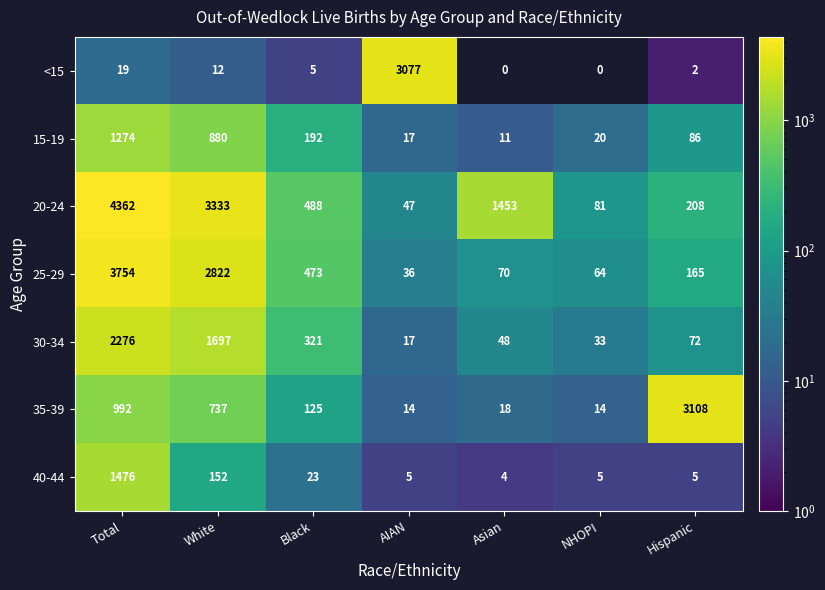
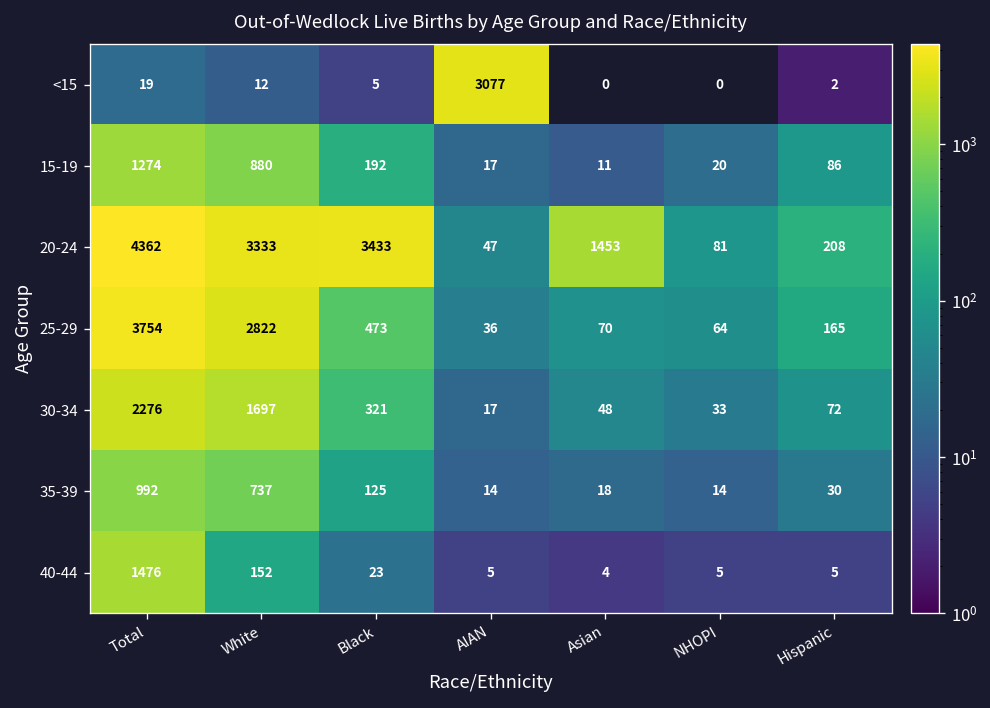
  {
    "<15": {
      "Total": 19,
      "White": 12,
      "Black": 5,
      "AIAN": 3077,
      "Asian": 0,
      "NHOPI": 0,
      "Hispanic": 2
    },
    "15-19": {
      "Total": 1274,
      "White": 880,
      "Black": 192,
      "AIAN": 17,
      "Asian": 11,
      "NHOPI": 20,
      "Hispanic": 86
    },
    "20-24": {
      "Total": 4362,
      "White": 3333,
-     "Black": 488,
+     "Black": 3433,
      "AIAN": 47,
      "Asian": 1453,
      "NHOPI": 81,
      "Hispanic": 208
    },
    "25-29": {
      "Total": 3754,
      "White": 2822,
      "Black": 473,
      "AIAN": 36,
      "Asian": 70,
      "NHOPI": 64,
      "Hispanic": 165
    },
    "30-34": {
      "Total": 2276,
      "White": 1697,
      "Black": 321,
      "AIAN": 17,
      "Asian": 48,
      "NHOPI": 33,
      "Hispanic": 72
    },
    "35-39": {
      "Total": 992,
      "White": 737,
      "Black": 125,
      "AIAN": 14,
      "Asian": 18,
      "NHOPI": 14,
-     "Hispanic": 3108
+     "Hispanic": 30
    },
    "40-44": {
      "Total": 1476,
      "White": 152,
      "Black": 23,
      "AIAN": 5,
      "Asian": 4,
      "NHOPI": 5,
      "Hispanic": 5
    }
  }
